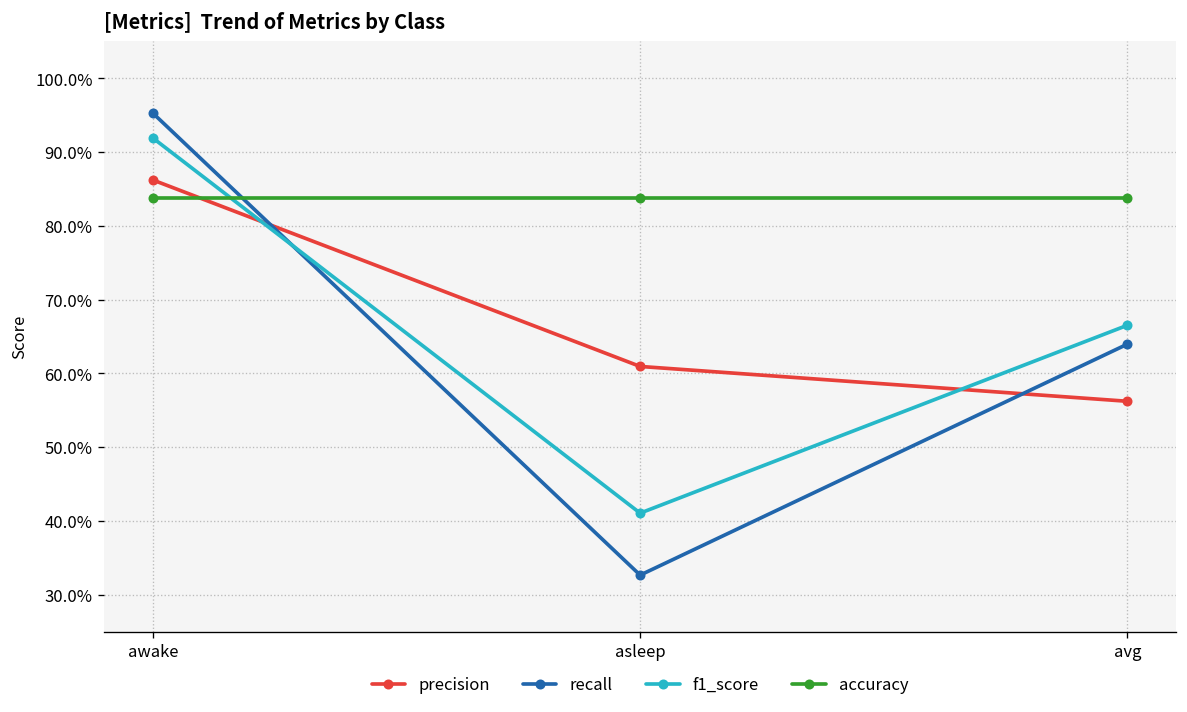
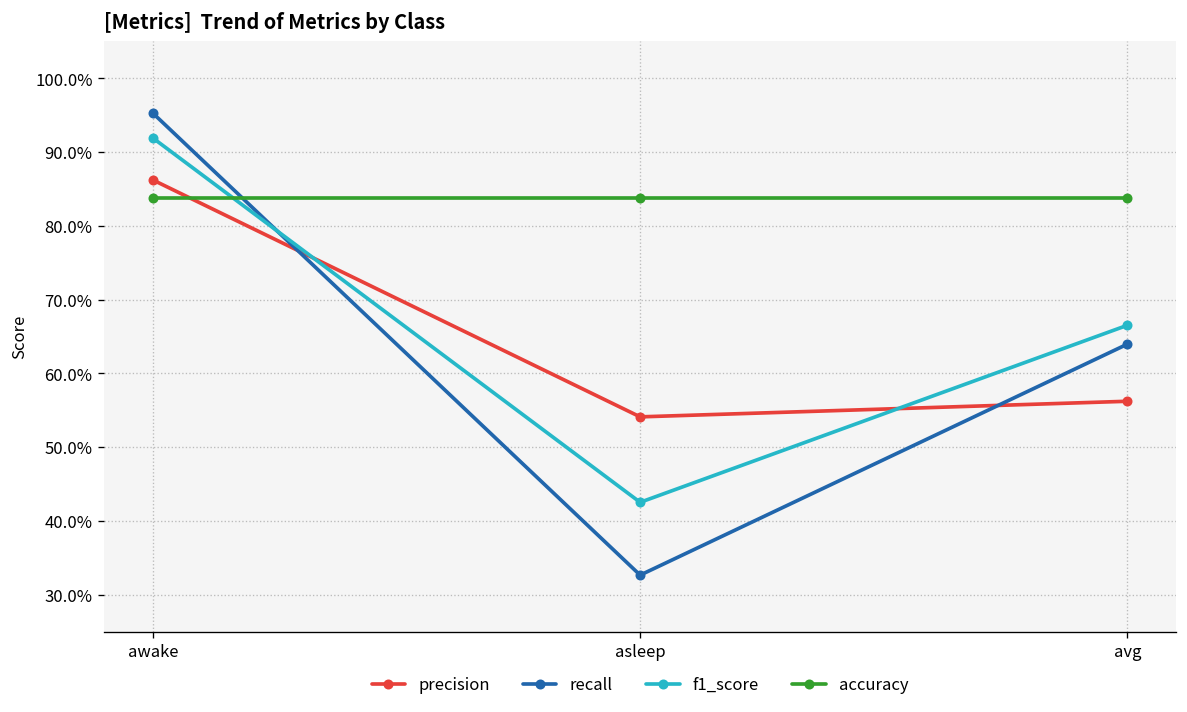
  {
    "precision": {
      "awake": "86%",
-     "asleep": "61%",
+     "asleep": "54%",
      "avg": "56%"
    },
    "recall": {
      "awake": "95%",
      "asleep": "33%",
      "avg": "64%"
    },
    "f1_score": {
      "awake": "92%",
-     "asleep": "41%",
+     "asleep": "43%",
      "avg": "67%"
    },
    "accuracy": {
      "awake": "84%",
      "asleep": "84%",
      "avg": "84%"
    }
  }
